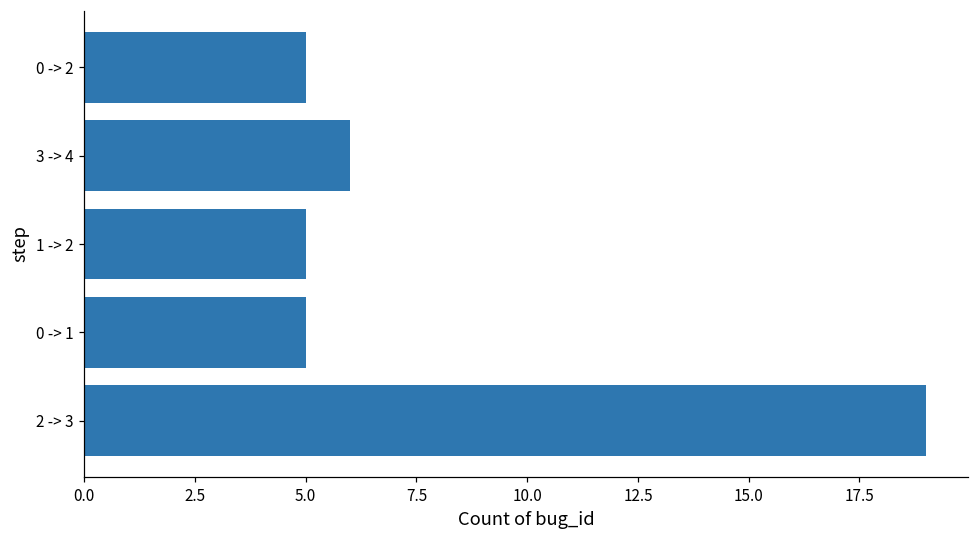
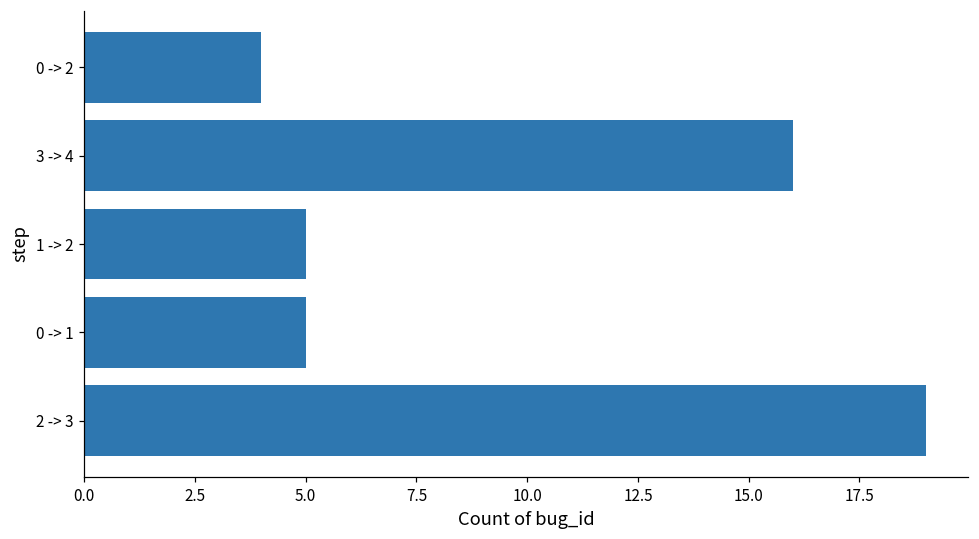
  {
-   "0 -> 2": 5,
-   "3 -> 4": 6,
+   "0 -> 2": 4,
+   "3 -> 4": 16,
    "1 -> 2": 5,
    "0 -> 1": 5,
    "2 -> 3": 19
  }
